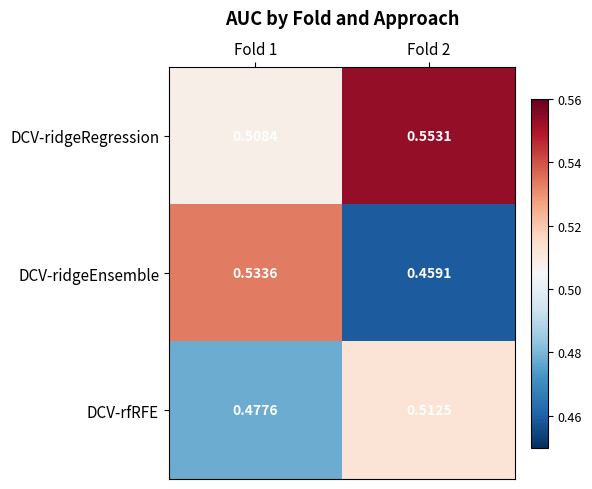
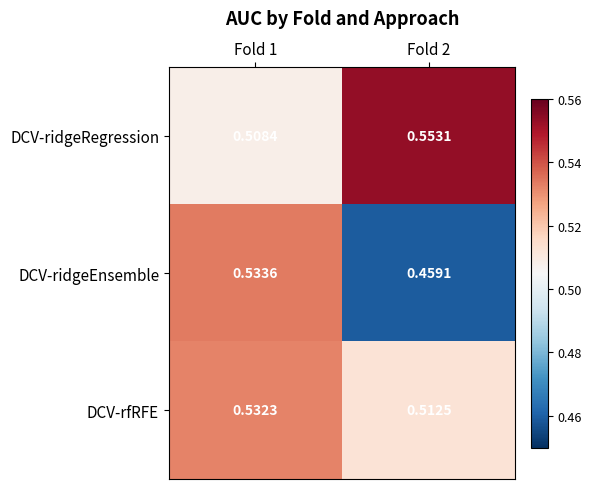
  {
    "DCV-ridgeRegression": {
      "Fold 2": 0.5531
    },
    "DCV-ridgeEnsemble": {
      "Fold 1": 0.5336,
      "Fold 2": 0.4591
    },
    "DCV-rfRFE": {
-     "Fold 1": 0.4776
+     "Fold 1": 0.5323
    }
  }
